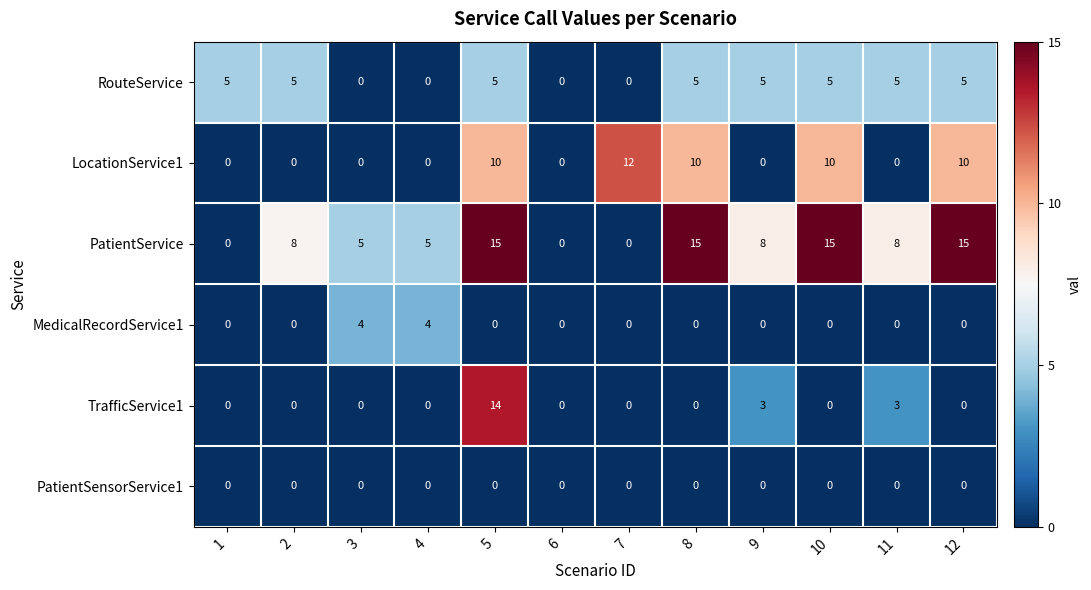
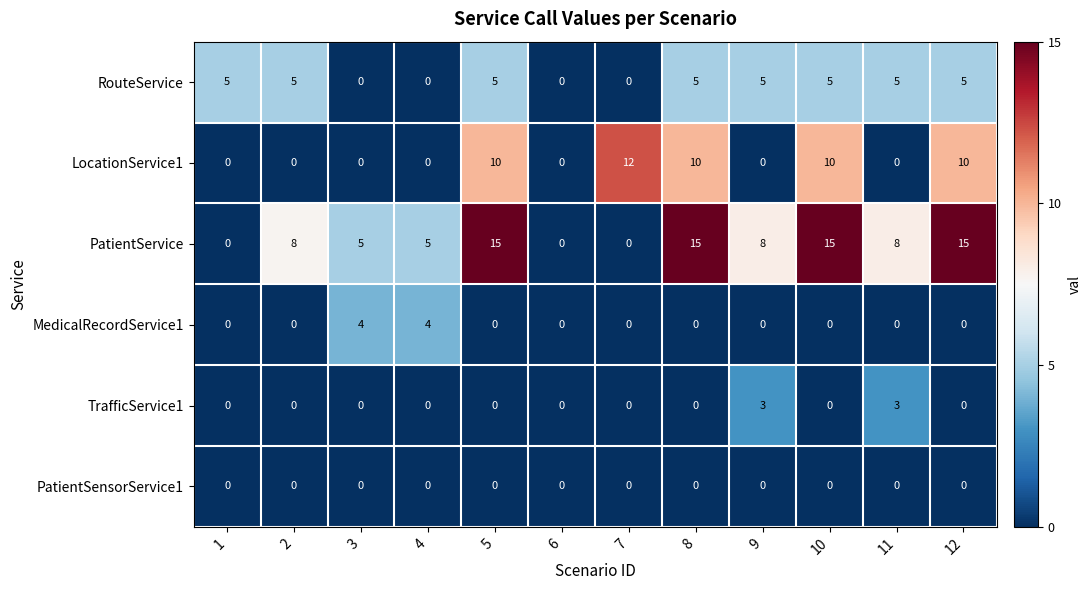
  {
    "RouteService": {
      "1": 5,
      "2": 5,
      "3": 0,
      "4": 0,
      "5": 5,
      "6": 0,
      "7": 0,
      "8": 5,
      "9": 5,
      "10": 5,
      "11": 5,
      "12": 5
    },
    "LocationService1": {
      "1": 0,
      "2": 0,
      "3": 0,
      "4": 0,
      "5": 10,
      "6": 0,
      "7": 12,
      "8": 10,
      "9": 0,
      "10": 10,
      "11": 0,
      "12": 10
    },
    "PatientService": {
      "1": 0,
      "2": 8,
      "3": 5,
      "4": 5,
      "5": 15,
      "6": 0,
      "7": 0,
      "8": 15,
      "9": 8,
      "10": 15,
      "11": 8,
      "12": 15
    },
    "MedicalRecordService1": {
      "1": 0,
      "2": 0,
      "3": 4,
      "4": 4,
      "5": 0,
      "6": 0,
      "7": 0,
      "8": 0,
      "9": 0,
      "10": 0,
      "11": 0,
      "12": 0
    },
    "TrafficService1": {
      "1": 0,
      "2": 0,
      "3": 0,
      "4": 0,
-     "5": 14,
+     "5": 0,
      "6": 0,
      "7": 0,
      "8": 0,
      "9": 3,
      "10": 0,
      "11": 3,
      "12": 0
    },
    "PatientSensorService1": {
      "1": 0,
      "2": 0,
      "3": 0,
      "4": 0,
      "5": 0,
      "6": 0,
      "7": 0,
      "8": 0,
      "9": 0,
      "10": 0,
      "11": 0,
      "12": 0
    }
  }
